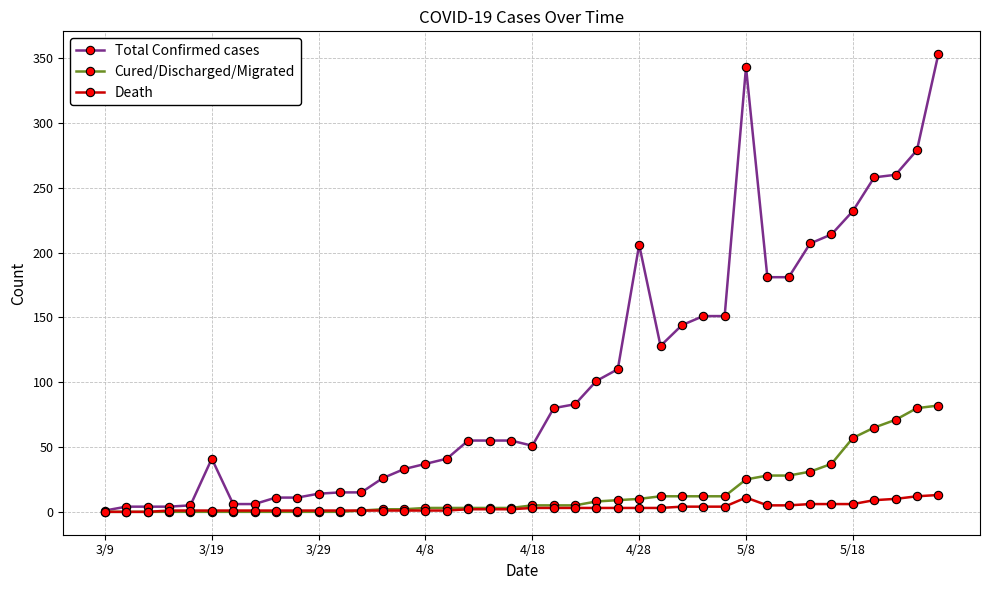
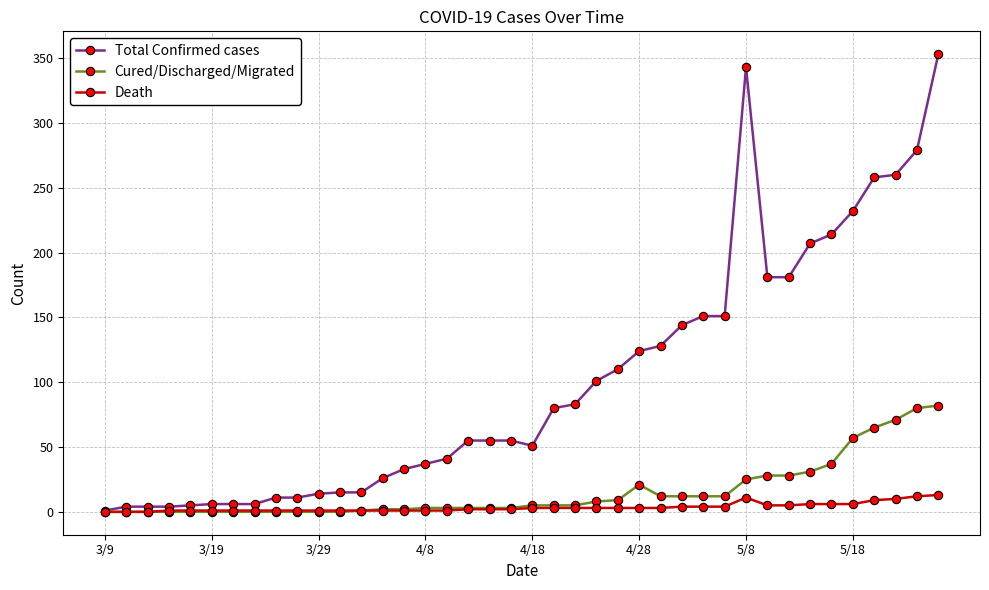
  {
    "Total Confirmed cases": {
-     "3/19": 41,
+     "3/19": 6,
      "3/29": 14,
      "4/8": 37,
      "4/18": 51,
-     "4/28": 206,
+     "4/28": 124,
      "5/8": 343,
      "5/18": 232
    },
    "Cured/Discharged/Migrated": {
      "4/18": 5,
-     "4/28": 10,
+     "4/28": 21,
      "5/8": 25,
      "5/18": 57
    },
    "Death": {
      "4/18": 3,
      "4/28": 3,
      "5/8": 11,
      "5/18": 6
    }
  }
